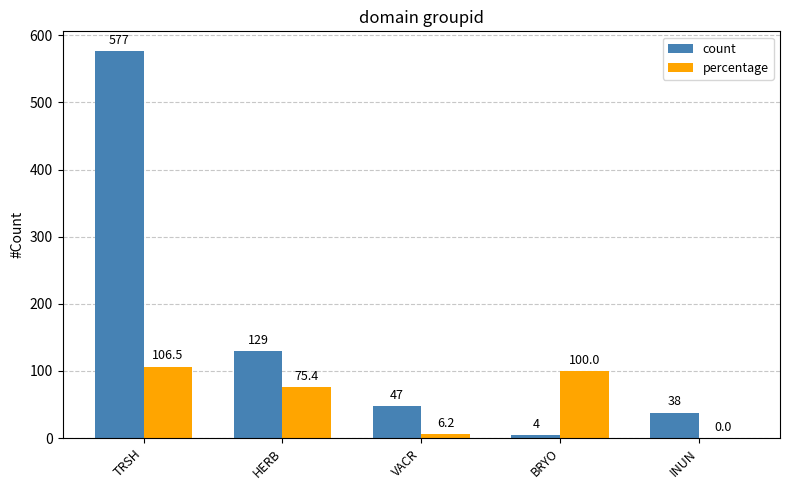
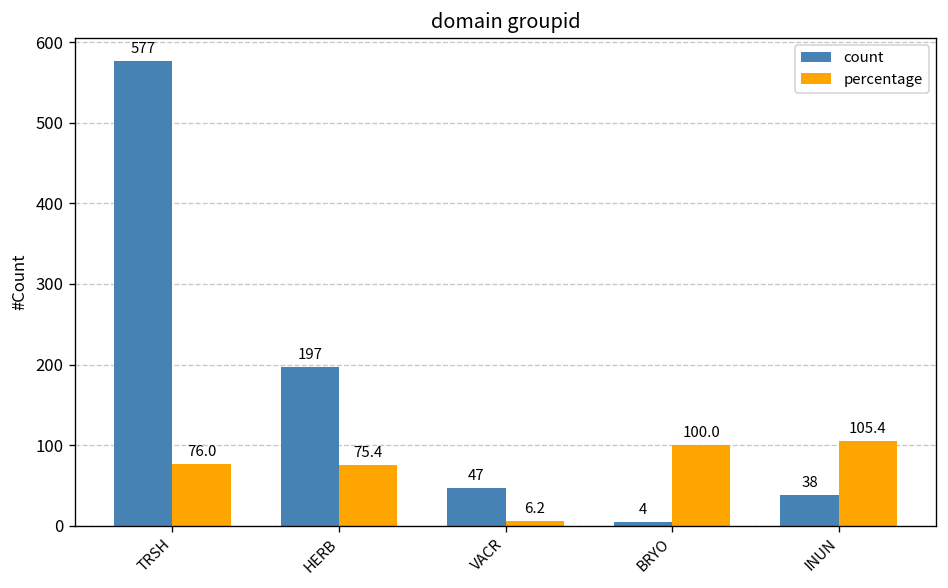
  {
    "count": {
      "TRSH": 577,
-     "HERB": 129,
+     "HERB": 197,
      "VACR": 47,
      "BRYO": 4,
      "INUN": 38
    },
    "percentage": {
-     "TRSH": 106.5,
+     "TRSH": 76.0,
      "HERB": 75.4,
      "VACR": 6.2,
      "BRYO": 100.0,
-     "INUN": 0.0
+     "INUN": 105.4
    }
  }
